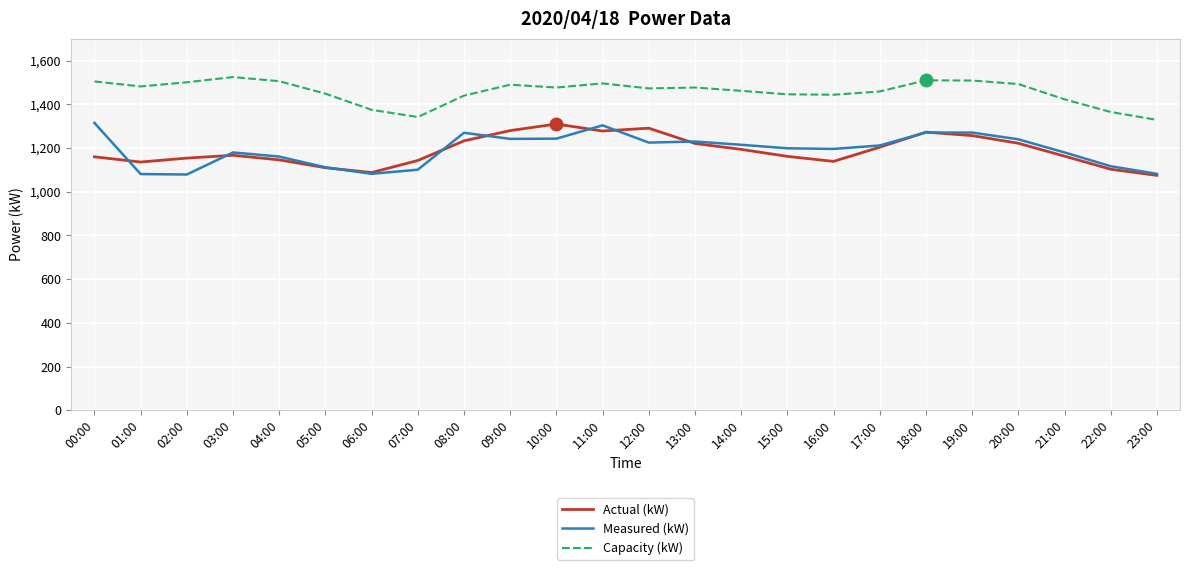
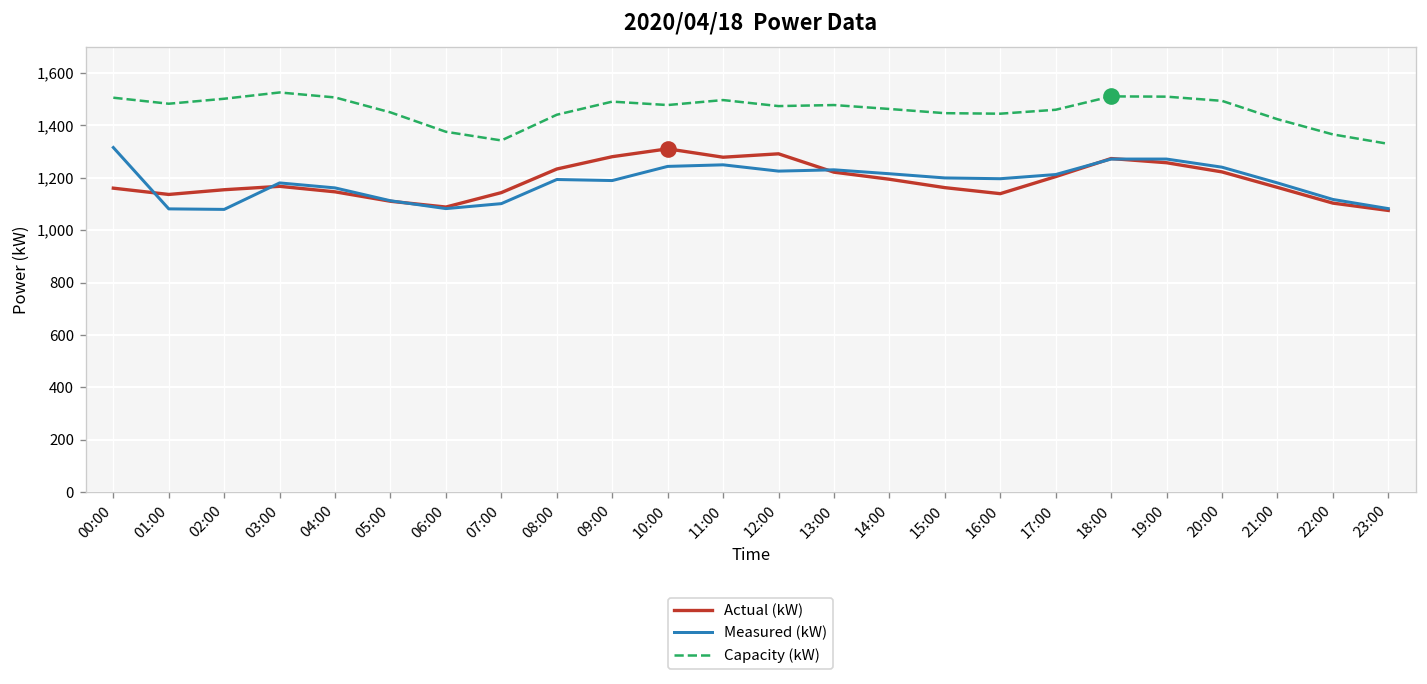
  {
    "Measured (kW)": {
      "00:00": "1,320",
      "01:00": "1,080",
      "02:00": "1,080",
      "03:00": "1,180",
      "04:00": "1,160",
      "07:00": "1,100",
-     "08:00": "1,270",
-     "09:00": "1,240",
+     "08:00": "1,190",
+     "09:00": "1,190",
      "10:00": "1,240",
-     "11:00": "1,300",
+     "11:00": "1,250",
      "12:00": "1,230",
      "14:00": "1,220",
      "15:00": "1,200",
      "16:00": "1,200",
      "19:00": "1,270",
      "20:00": "1,240",
      "21:00": "1,180",
      "22:00": "1,120"
    }
  }
